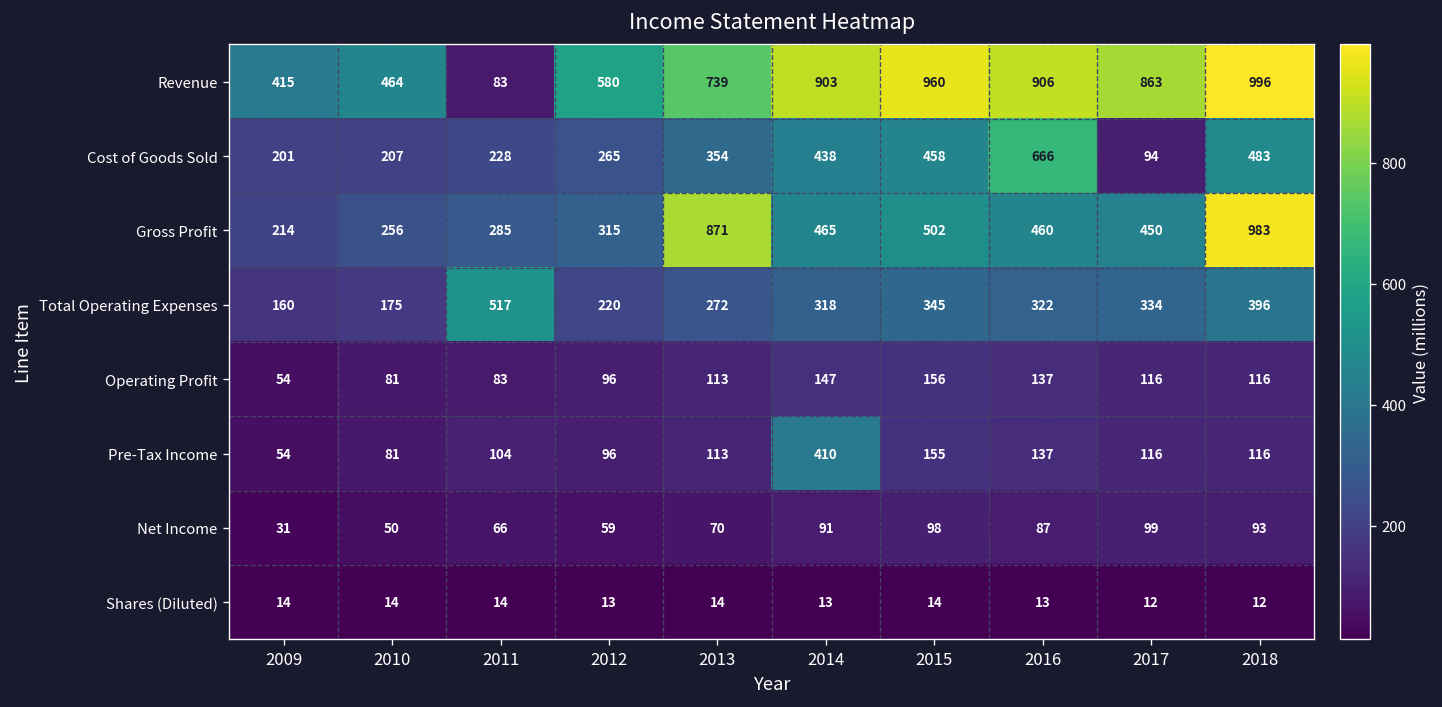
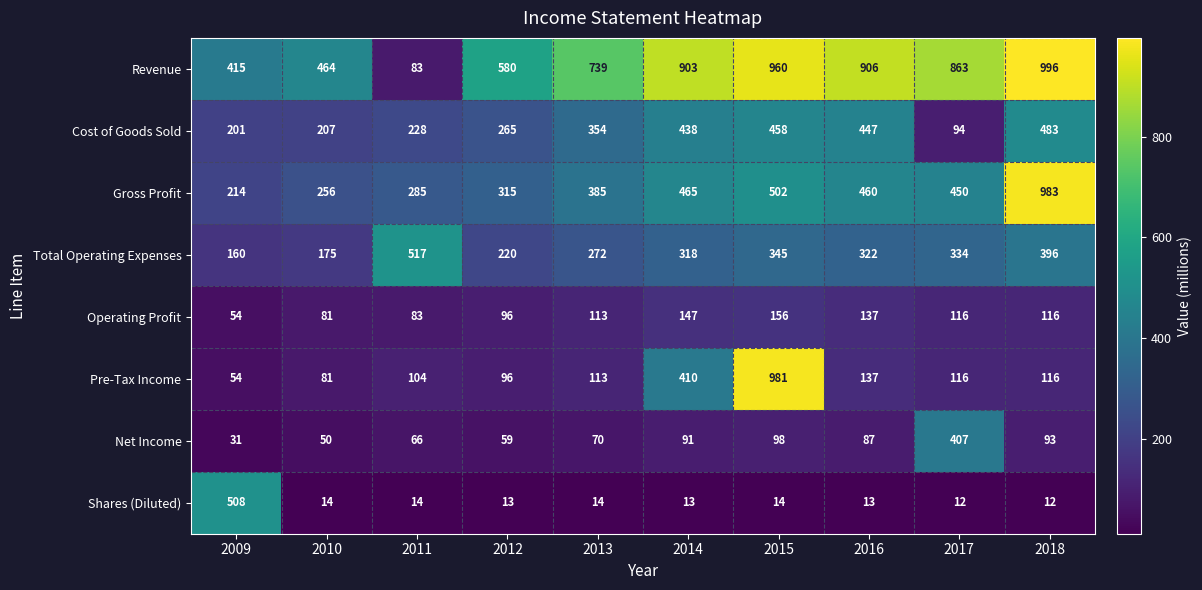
  {
    "Revenue": {
      "2009": 415,
      "2010": 464,
      "2011": 83,
      "2012": 580,
      "2013": 739,
      "2014": 903,
      "2015": 960,
      "2016": 906,
      "2017": 863,
      "2018": 996
    },
    "Cost of Goods Sold": {
      "2009": 201,
      "2010": 207,
      "2011": 228,
      "2012": 265,
      "2013": 354,
      "2014": 438,
      "2015": 458,
-     "2016": 666,
+     "2016": 447,
      "2017": 94,
      "2018": 483
    },
    "Gross Profit": {
      "2009": 214,
      "2010": 256,
      "2011": 285,
      "2012": 315,
-     "2013": 871,
+     "2013": 385,
      "2014": 465,
      "2015": 502,
      "2016": 460,
      "2017": 450,
      "2018": 983
    },
    "Total Operating Expenses": {
      "2009": 160,
      "2010": 175,
      "2011": 517,
      "2012": 220,
      "2013": 272,
      "2014": 318,
      "2015": 345,
      "2016": 322,
      "2017": 334,
      "2018": 396
    },
    "Operating Profit": {
      "2009": 54,
      "2010": 81,
      "2011": 83,
      "2012": 96,
      "2013": 113,
      "2014": 147,
      "2015": 156,
      "2016": 137,
      "2017": 116,
      "2018": 116
    },
    "Pre-Tax Income": {
      "2009": 54,
      "2010": 81,
      "2011": 104,
      "2012": 96,
      "2013": 113,
      "2014": 410,
-     "2015": 155,
+     "2015": 981,
      "2016": 137,
      "2017": 116,
      "2018": 116
    },
    "Net Income": {
      "2009": 31,
      "2010": 50,
      "2011": 66,
      "2012": 59,
      "2013": 70,
      "2014": 91,
      "2015": 98,
      "2016": 87,
-     "2017": 99,
+     "2017": 407,
      "2018": 93
    },
    "Shares (Diluted)": {
-     "2009": 14,
+     "2009": 508,
      "2010": 14,
      "2011": 14,
      "2012": 13,
      "2013": 14,
      "2014": 13,
      "2015": 14,
      "2016": 13,
      "2017": 12,
      "2018": 12
    }
  }
